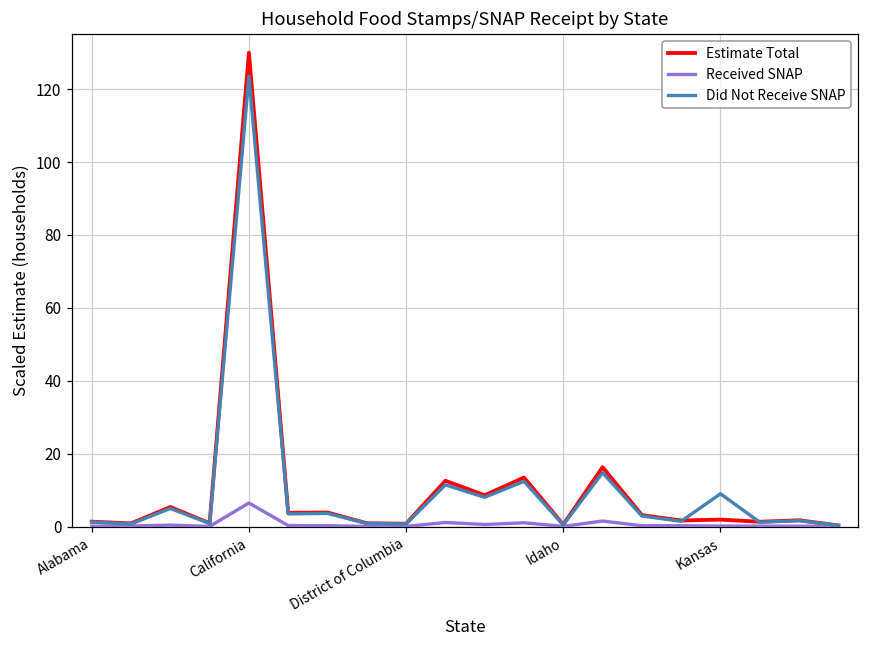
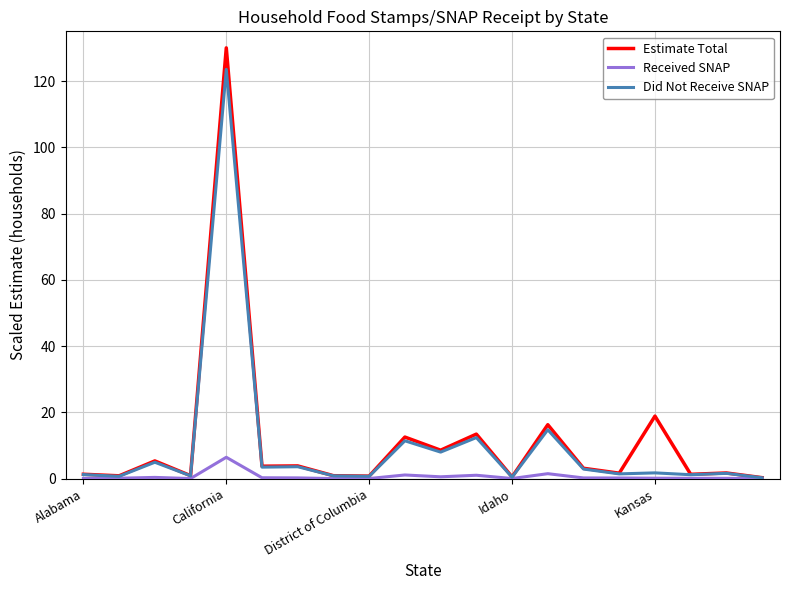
  {
    "Estimate Total": {
      "California": 130,
-     "Kansas": 2
+     "Kansas": 19
    },
    "Received SNAP": {
      "Alabama": 0,
      "California": 6,
      "Kansas": 0
    },
    "Did Not Receive SNAP": {
      "California": 124,
-     "Kansas": 9
+     "Kansas": 2
    }
  }
